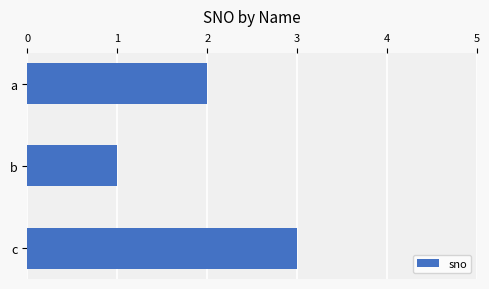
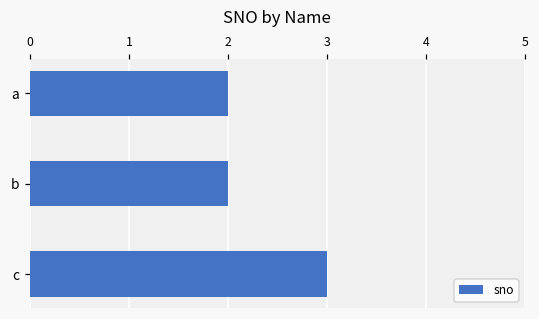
  {
    "a": 2,
-   "b": 1,
+   "b": 2,
    "c": 3
  }
